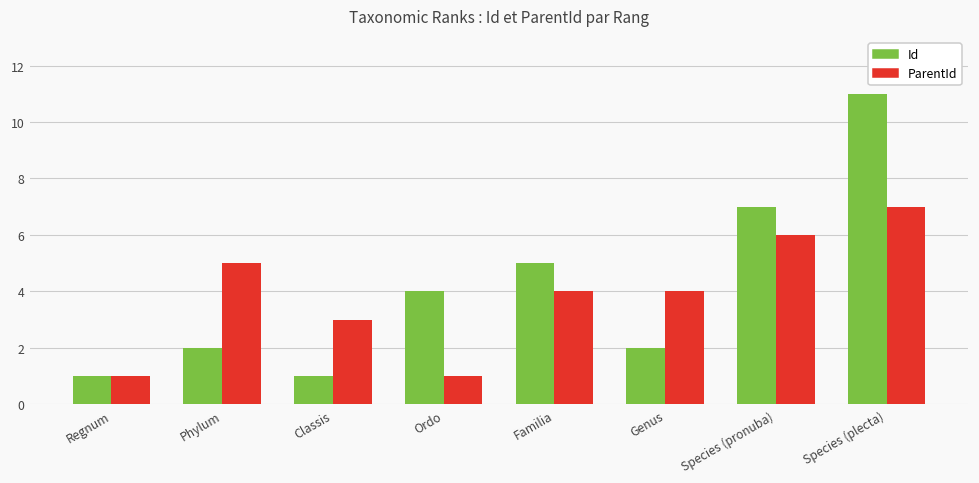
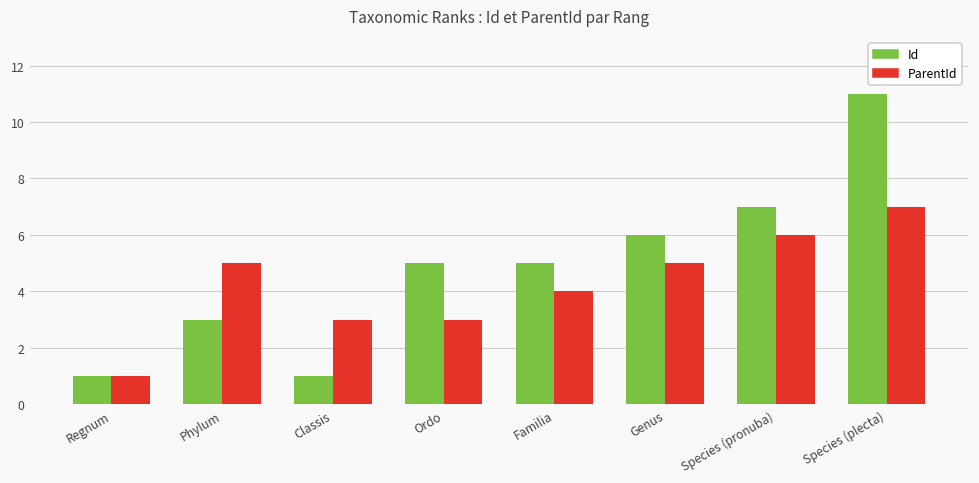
  {
    "Id": {
      "Regnum": 1,
-     "Phylum": 2,
+     "Phylum": 3,
      "Classis": 1,
-     "Ordo": 4,
+     "Ordo": 5,
      "Familia": 5,
-     "Genus": 2,
+     "Genus": 6,
      "Species (pronuba)": 7,
      "Species (plecta)": 11
    },
    "ParentId": {
      "Regnum": 1,
      "Phylum": 5,
      "Classis": 3,
-     "Ordo": 1,
+     "Ordo": 3,
      "Familia": 4,
-     "Genus": 4,
+     "Genus": 5,
      "Species (pronuba)": 6,
      "Species (plecta)": 7
    }
  }
